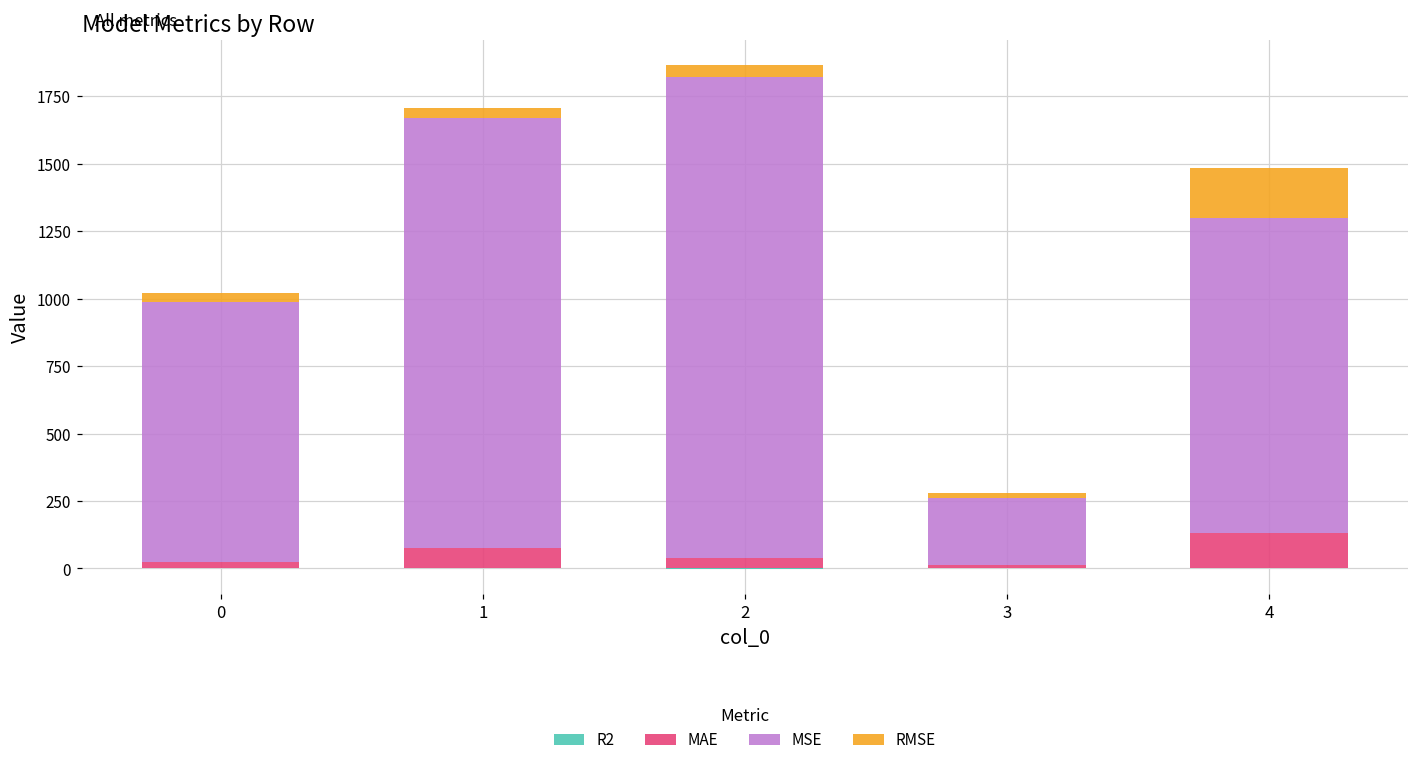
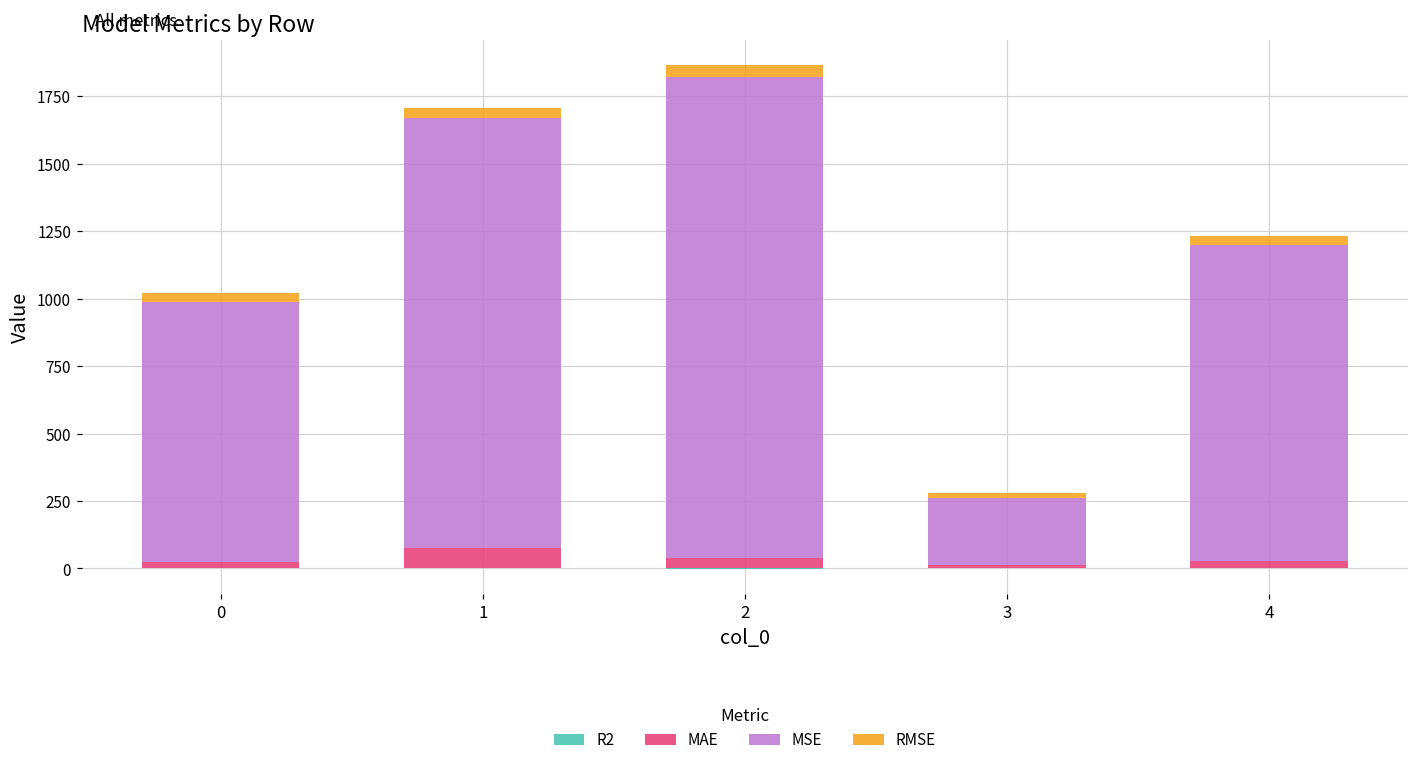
  {
    "MAE": {
      "0": 30,
      "1": 80,
      "2": 40,
      "3": 10,
-     "4": 130
+     "4": 30
    },
    "MSE": {
      "0": 960,
      "1": 1590,
      "2": 1780,
      "3": 250,
      "4": 1170
    },
    "RMSE": {
      "0": 30,
      "1": 40,
      "2": 40,
      "3": 20,
-     "4": 180
+     "4": 30
    }
  }
